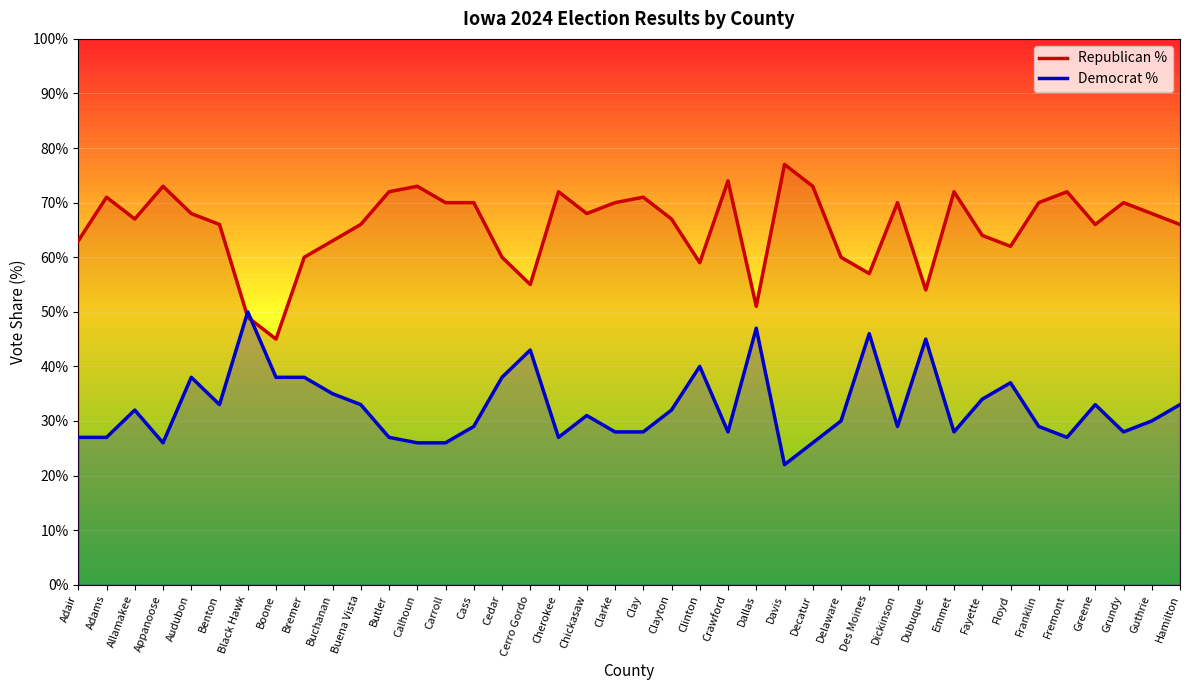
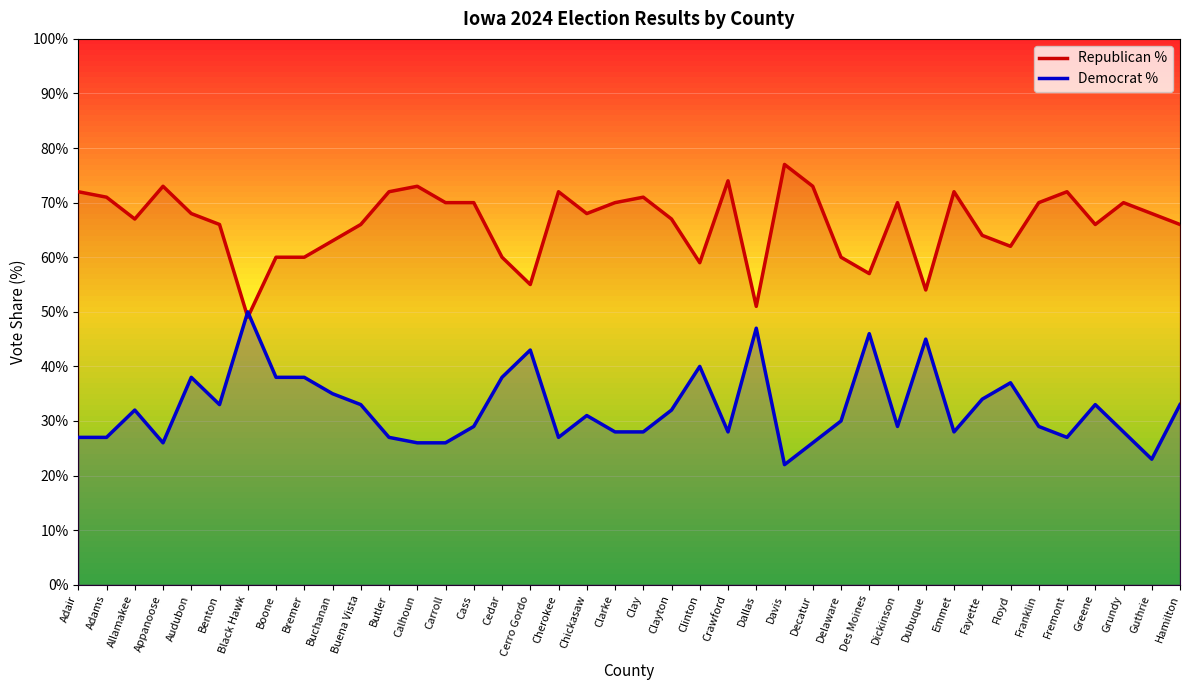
  {
    "Republican %": {
-     "Adair": "63%",
+     "Adair": "72%",
      "Adams": "71%",
      "Allamakee": "67%",
      "Appanoose": "73%",
      "Audubon": "68%",
      "Benton": "66%",
      "Black Hawk": "49%",
-     "Boone": "45%",
+     "Boone": "60%",
      "Bremer": "60%",
      "Buchanan": "63%",
      "Buena Vista": "66%",
      "Butler": "72%",
      "Calhoun": "73%",
      "Carroll": "70%",
      "Cass": "70%",
      "Cedar": "60%",
      "Cerro Gordo": "55%",
      "Cherokee": "72%",
      "Chickasaw": "68%",
      "Clarke": "70%",
      "Clay": "71%",
      "Clayton": "67%",
      "Clinton": "59%",
      "Crawford": "74%",
      "Dallas": "51%",
      "Davis": "77%",
      "Decatur": "73%",
      "Delaware": "60%",
      "Des Moines": "57%",
      "Dickinson": "70%",
      "Dubuque": "54%",
      "Emmet": "72%",
      "Fayette": "64%",
      "Floyd": "62%",
      "Franklin": "70%",
      "Fremont": "72%",
      "Greene": "66%",
      "Grundy": "70%",
      "Guthrie": "68%",
      "Hamilton": "66%"
    },
    "Democrat %": {
      "Adair": "27%",
      "Adams": "27%",
      "Allamakee": "32%",
      "Appanoose": "26%",
      "Audubon": "38%",
      "Benton": "33%",
      "Black Hawk": "50%",
      "Boone": "38%",
      "Bremer": "38%",
      "Buchanan": "35%",
      "Buena Vista": "33%",
      "Butler": "27%",
      "Calhoun": "26%",
      "Carroll": "26%",
      "Cass": "29%",
      "Cedar": "38%",
      "Cerro Gordo": "43%",
      "Cherokee": "27%",
      "Chickasaw": "31%",
      "Clarke": "28%",
      "Clay": "28%",
      "Clayton": "32%",
      "Clinton": "40%",
      "Crawford": "28%",
      "Dallas": "47%",
      "Davis": "22%",
      "Decatur": "26%",
      "Delaware": "30%",
      "Des Moines": "46%",
      "Dickinson": "29%",
      "Dubuque": "45%",
      "Emmet": "28%",
      "Fayette": "34%",
      "Floyd": "37%",
      "Franklin": "29%",
      "Fremont": "27%",
      "Greene": "33%",
      "Grundy": "28%",
-     "Guthrie": "30%",
+     "Guthrie": "23%",
      "Hamilton": "33%"
    }
  }
